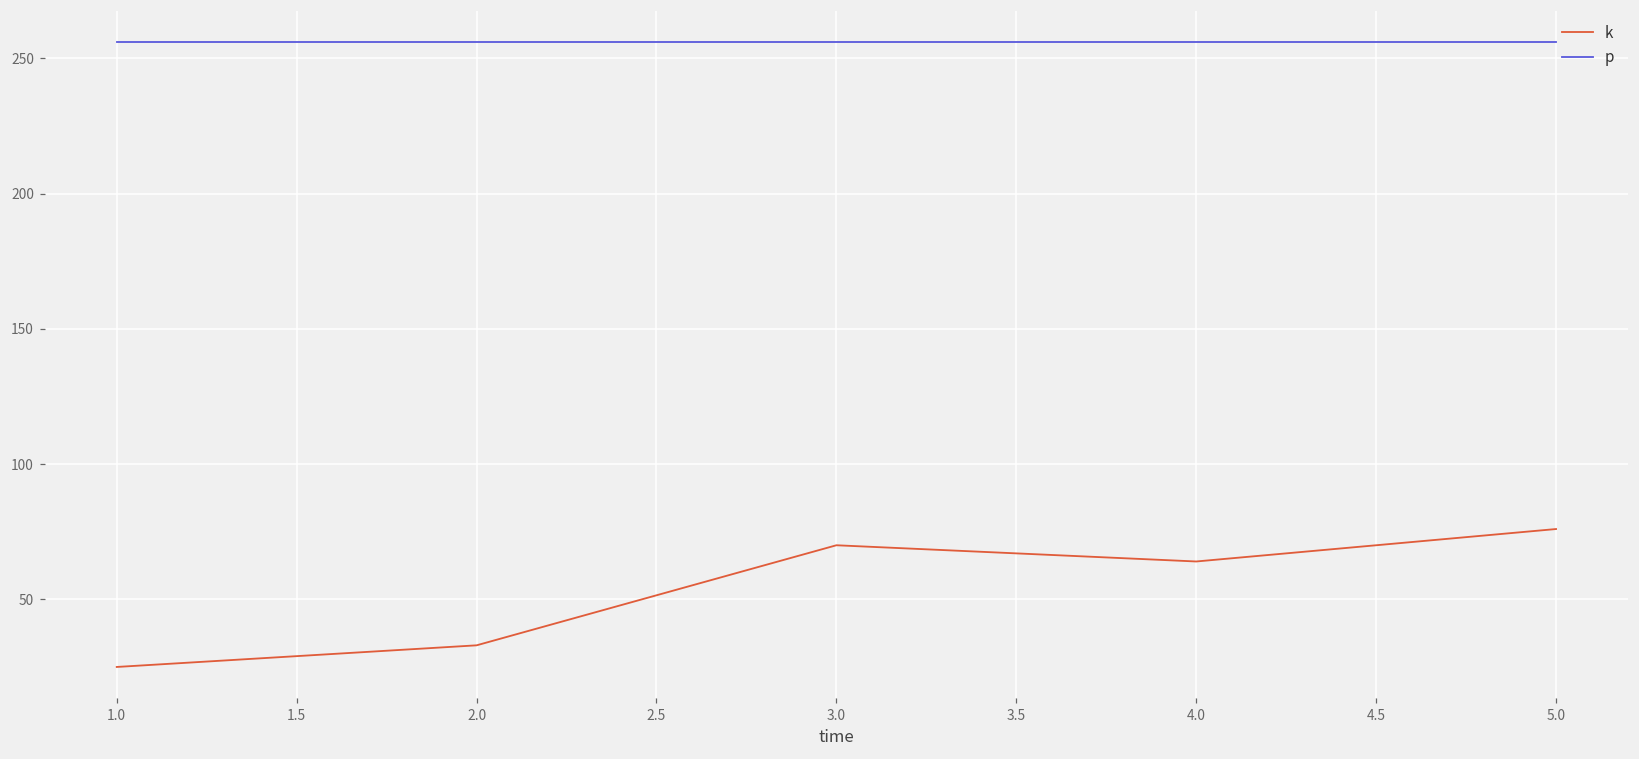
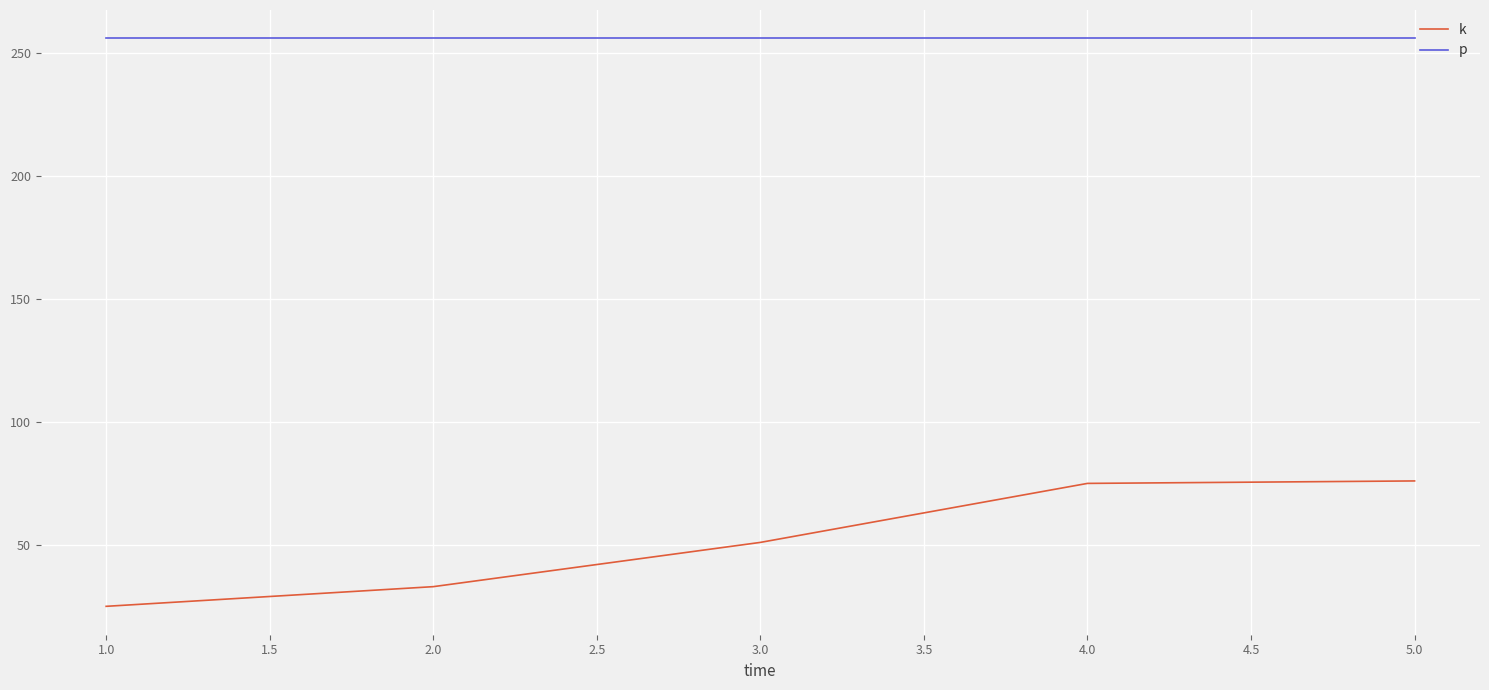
  {
    "k": {
      "1.0": 25,
      "2.0": 33,
-     "3.0": 70,
-     "4.0": 64,
+     "3.0": 51,
+     "4.0": 75,
      "5.0": 76
    },
    "p": {
      "1.0": 256,
      "2.0": 256,
      "3.0": 256,
      "4.0": 256,
      "5.0": 256
    }
  }
